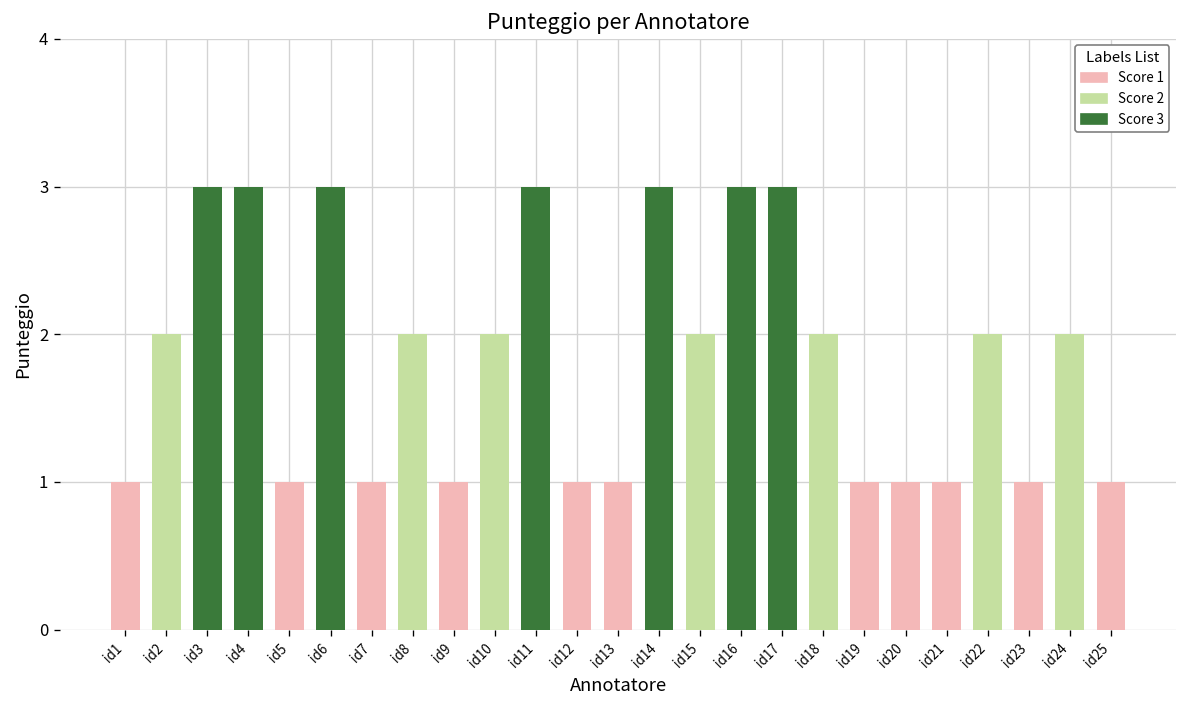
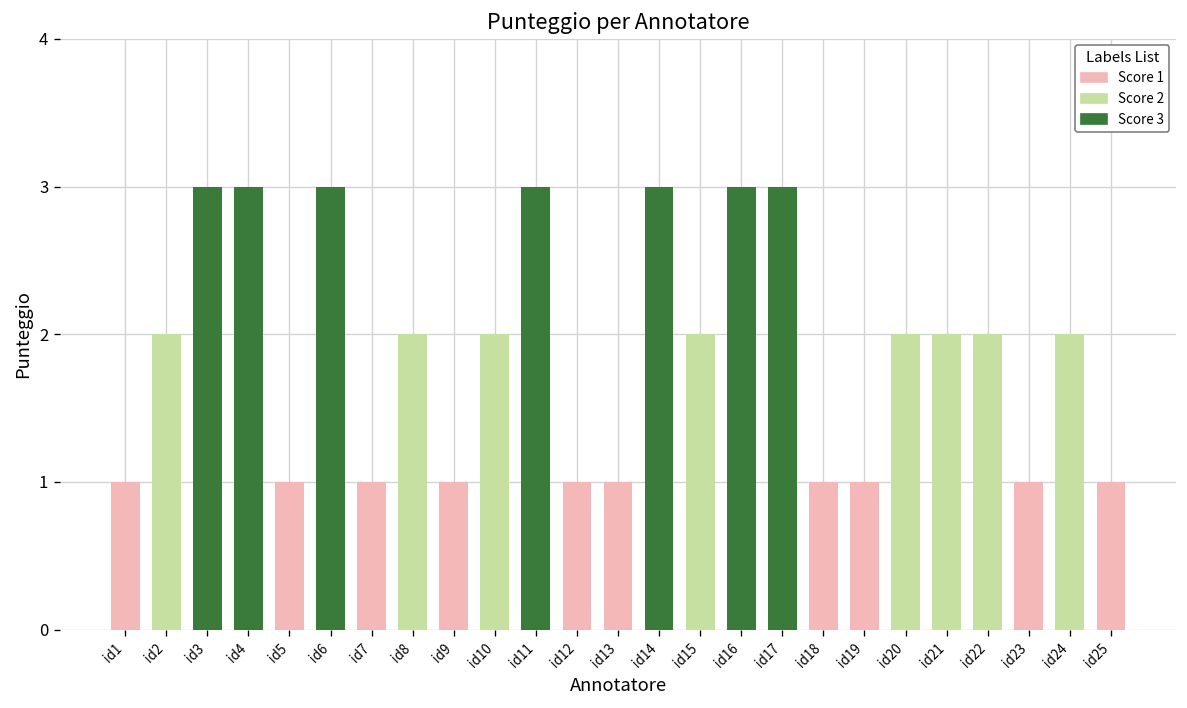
  {
    "id1": 1,
    "id2": 2,
    "id3": 3,
    "id4": 3,
    "id5": 1,
    "id6": 3,
    "id7": 1,
    "id8": 2,
    "id9": 1,
    "id10": 2,
    "id11": 3,
    "id12": 1,
    "id13": 1,
    "id14": 3,
    "id15": 2,
    "id16": 3,
    "id17": 3,
-   "id18": 2,
+   "id18": 1,
    "id19": 1,
-   "id20": 1,
-   "id21": 1,
+   "id20": 2,
+   "id21": 2,
    "id22": 2,
    "id23": 1,
    "id24": 2,
    "id25": 1
  }
